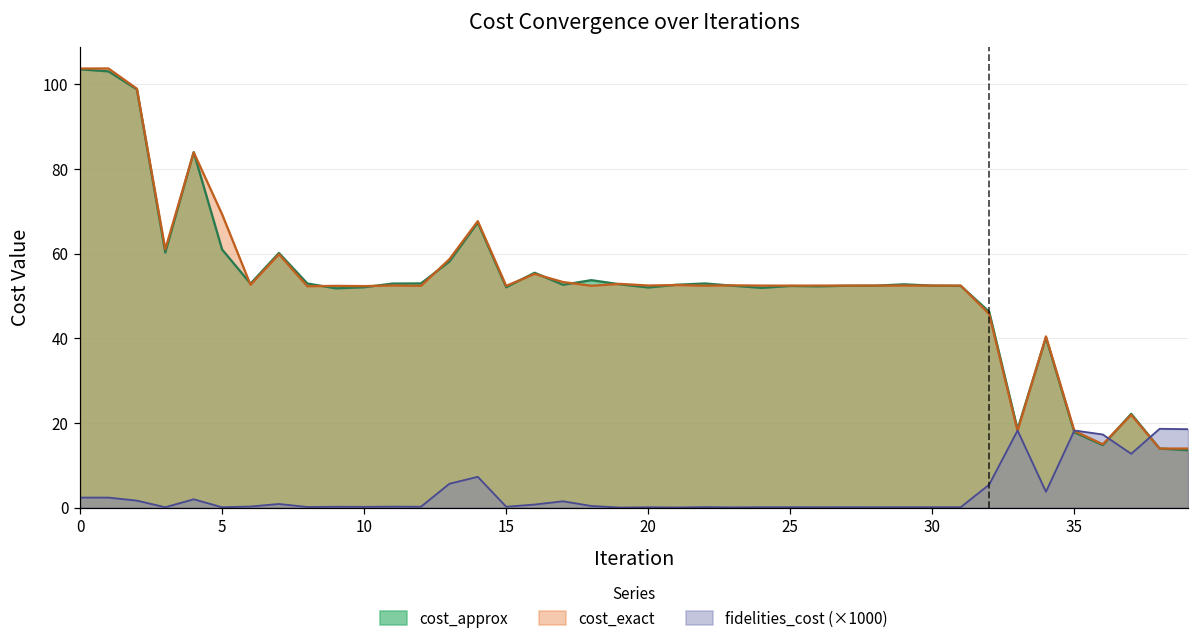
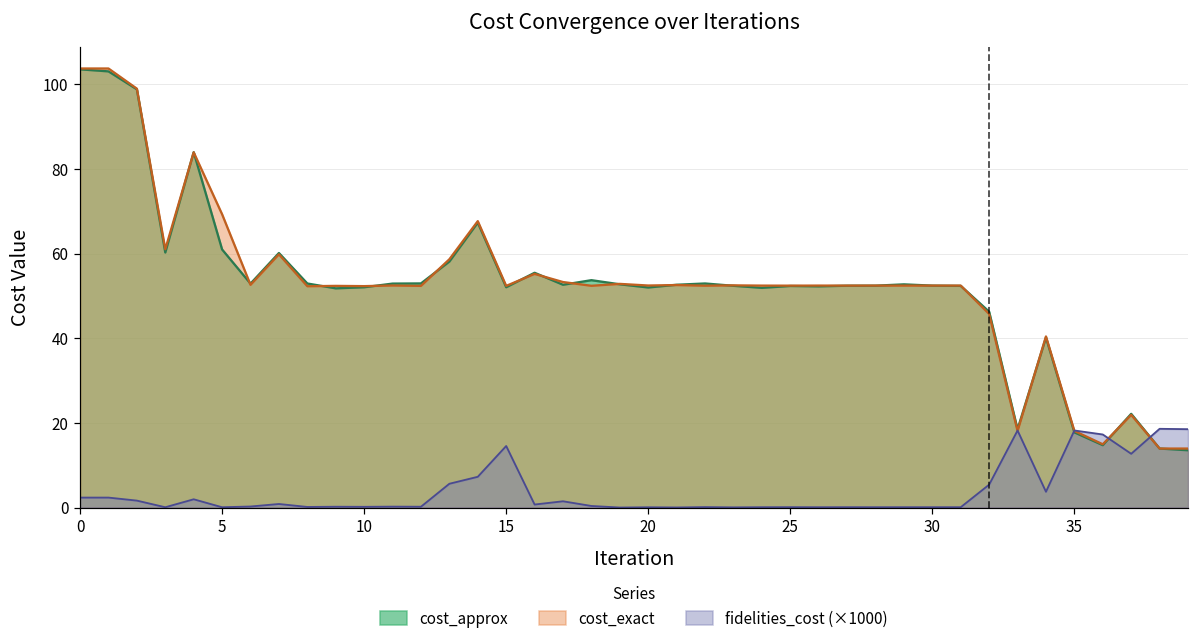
  {
    "cost_approx": {
      "5": 61
    },
    "cost_exact": {
      "5": 69
    },
    "fidelities_cost (×1000)": {
      "0": 2,
      "5": 0,
      "10": 0,
-     "15": 0,
+     "15": 15,
      "20": 0,
      "25": 0,
      "30": 0
    }
  }
